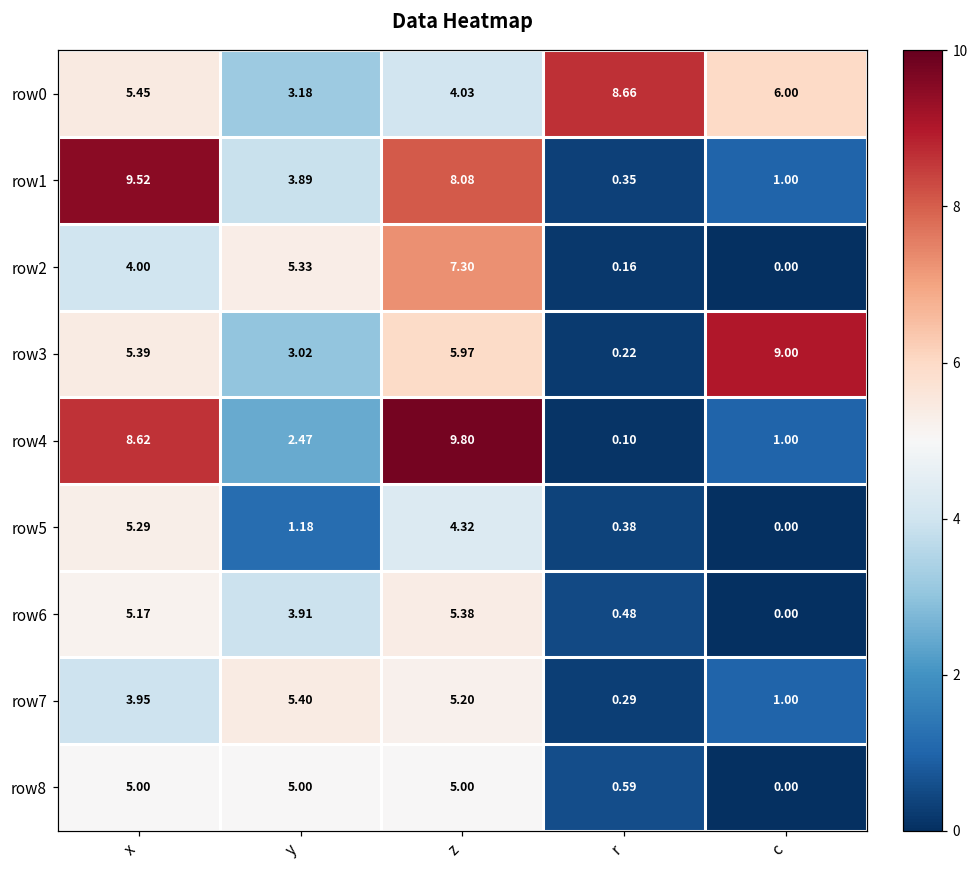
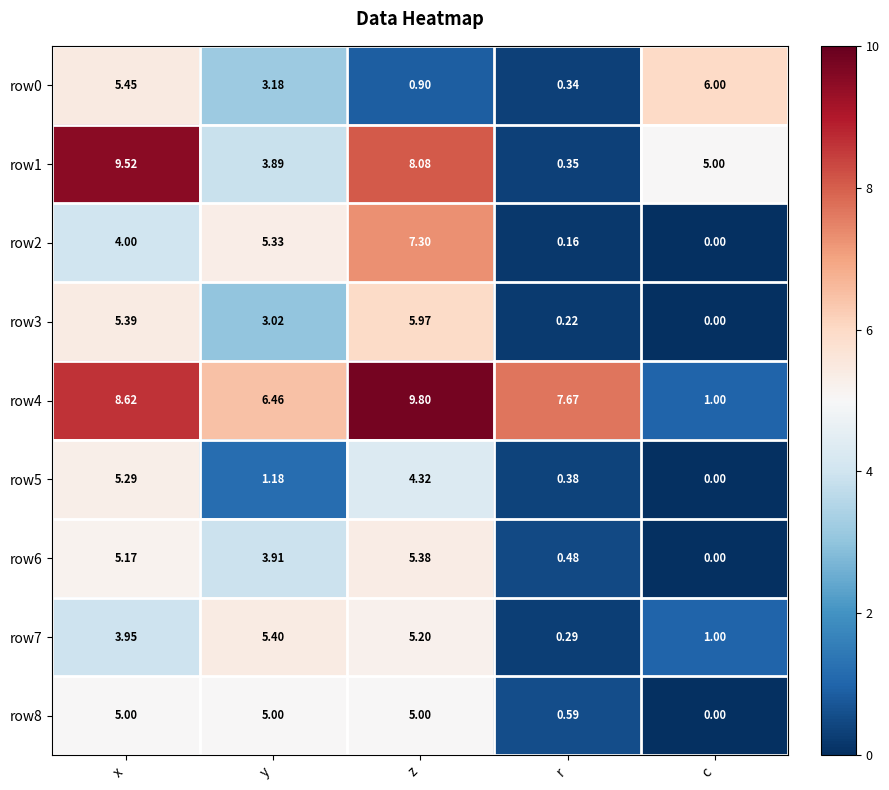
  {
    "row0": {
      "x": 5.45,
      "y": 3.18,
-     "z": 4.03,
-     "r": 8.66,
+     "z": 0.90,
+     "r": 0.34,
      "c": 6.00
    },
    "row1": {
      "x": 9.52,
      "y": 3.89,
      "z": 8.08,
      "r": 0.35,
-     "c": 1.00
+     "c": 5.00
    },
    "row2": {
      "x": 4.00,
      "y": 5.33,
      "z": 7.30,
      "r": 0.16,
      "c": 0.00
    },
    "row3": {
      "x": 5.39,
      "y": 3.02,
      "z": 5.97,
      "r": 0.22,
-     "c": 9.00
+     "c": 0.00
    },
    "row4": {
      "x": 8.62,
-     "y": 2.47,
+     "y": 6.46,
      "z": 9.80,
-     "r": 0.10,
+     "r": 7.67,
      "c": 1.00
    },
    "row5": {
      "x": 5.29,
      "y": 1.18,
      "z": 4.32,
      "r": 0.38,
      "c": 0.00
    },
    "row6": {
      "x": 5.17,
      "y": 3.91,
      "z": 5.38,
      "r": 0.48,
      "c": 0.00
    },
    "row7": {
      "x": 3.95,
      "y": 5.40,
      "z": 5.20,
      "r": 0.29,
      "c": 1.00
    },
    "row8": {
      "x": 5.00,
      "y": 5.00,
      "z": 5.00,
      "r": 0.59,
      "c": 0.00
    }
  }
